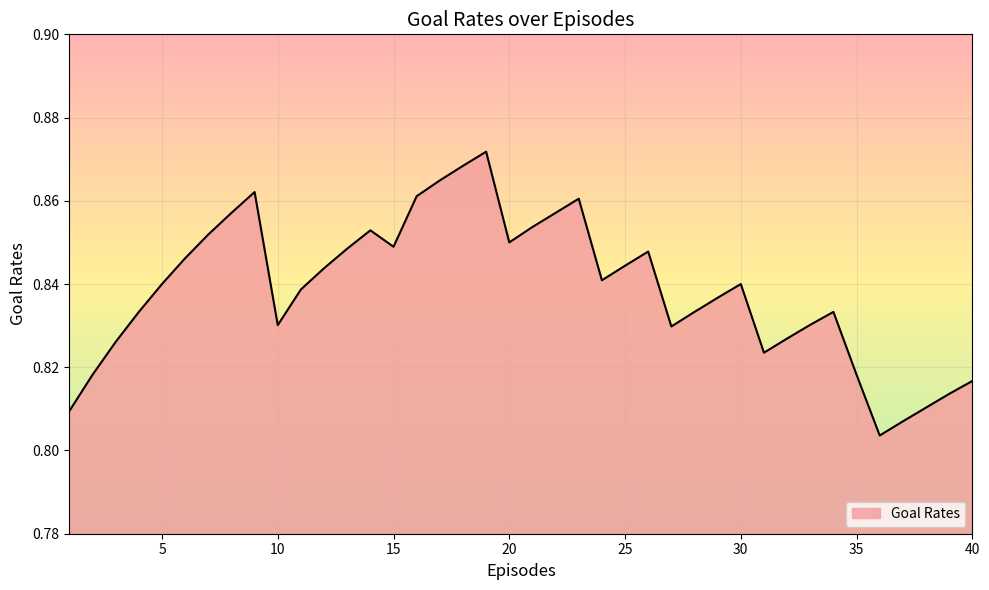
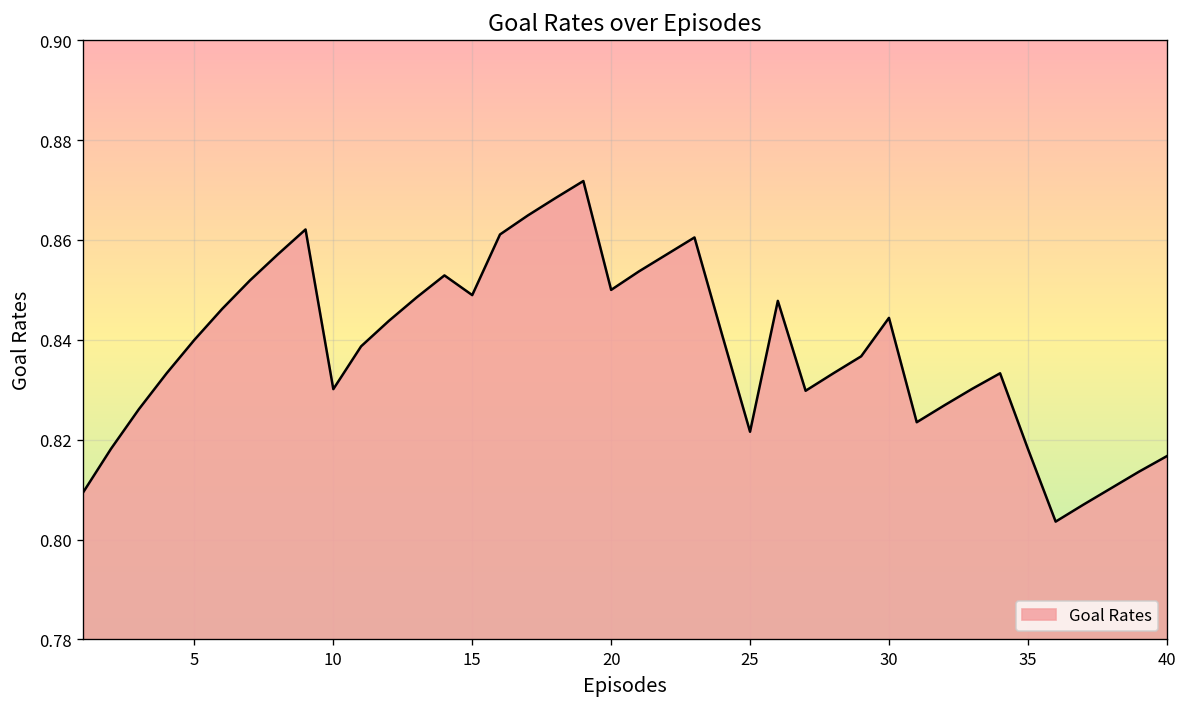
  {
    "5": 0.840,
    "10": 0.830,
    "15": 0.849,
    "20": 0.850,
-   "25": 0.844,
-   "30": 0.840,
+   "25": 0.822,
+   "30": 0.844,
    "35": 0.818,
    "40": 0.817
  }
